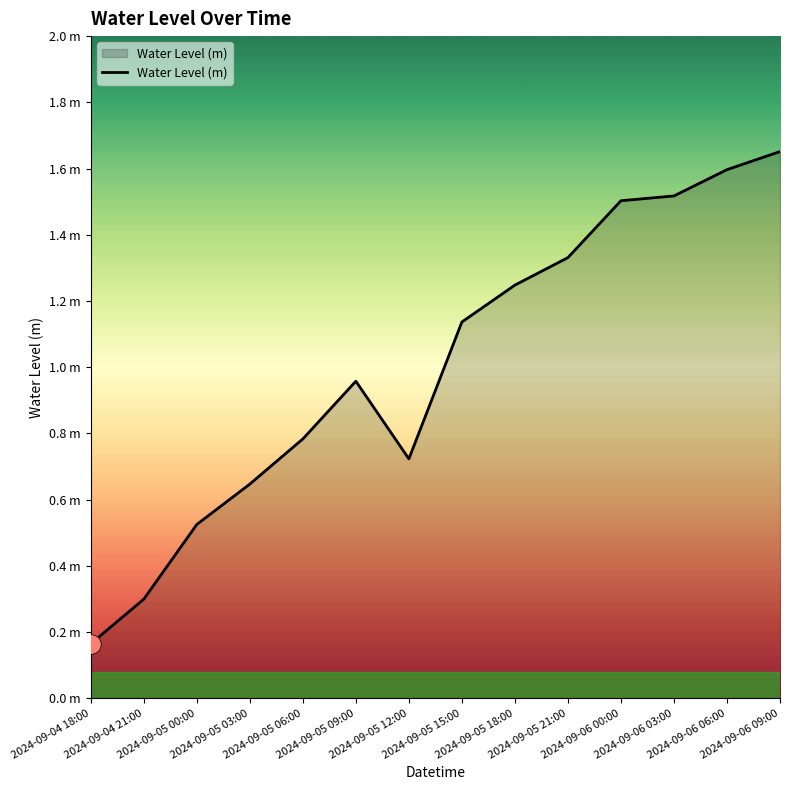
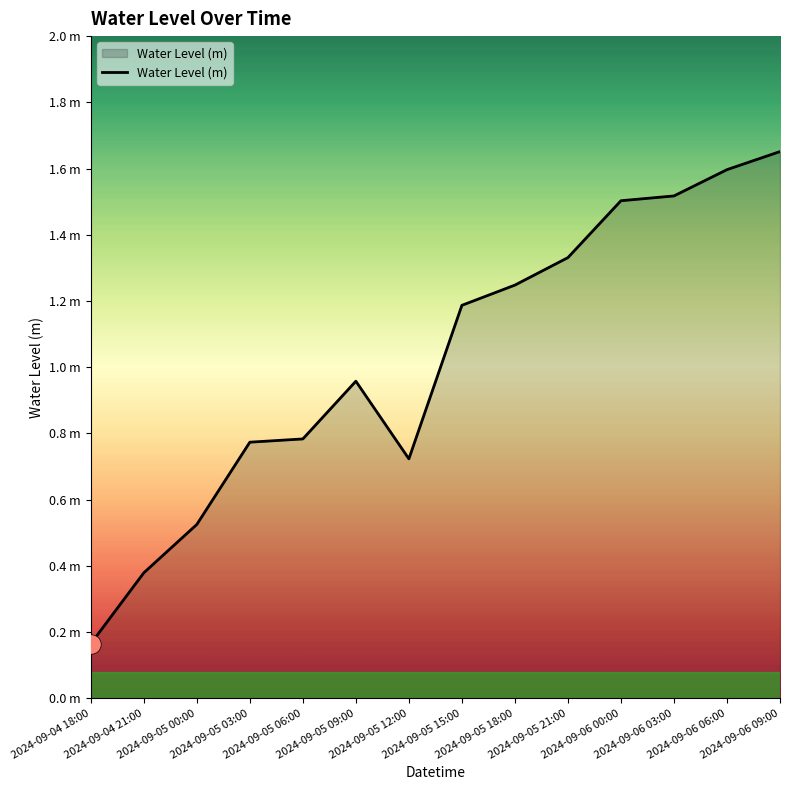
  {
    "Water Level (m)": {
-     "2024-09-04 21:00": "0.30 m",
+     "2024-09-04 21:00": "0.38 m",
      "2024-09-05 00:00": "0.52 m",
-     "2024-09-05 03:00": "0.65 m",
+     "2024-09-05 03:00": "0.77 m",
      "2024-09-05 06:00": "0.78 m",
      "2024-09-05 09:00": "0.96 m",
      "2024-09-05 12:00": "0.72 m",
-     "2024-09-05 15:00": "1.14 m",
+     "2024-09-05 15:00": "1.19 m",
      "2024-09-05 18:00": "1.25 m",
      "2024-09-05 21:00": "1.33 m",
      "2024-09-06 00:00": "1.50 m",
      "2024-09-06 03:00": "1.52 m",
      "2024-09-06 06:00": "1.60 m",
      "2024-09-06 09:00": "1.65 m"
    }
  }
